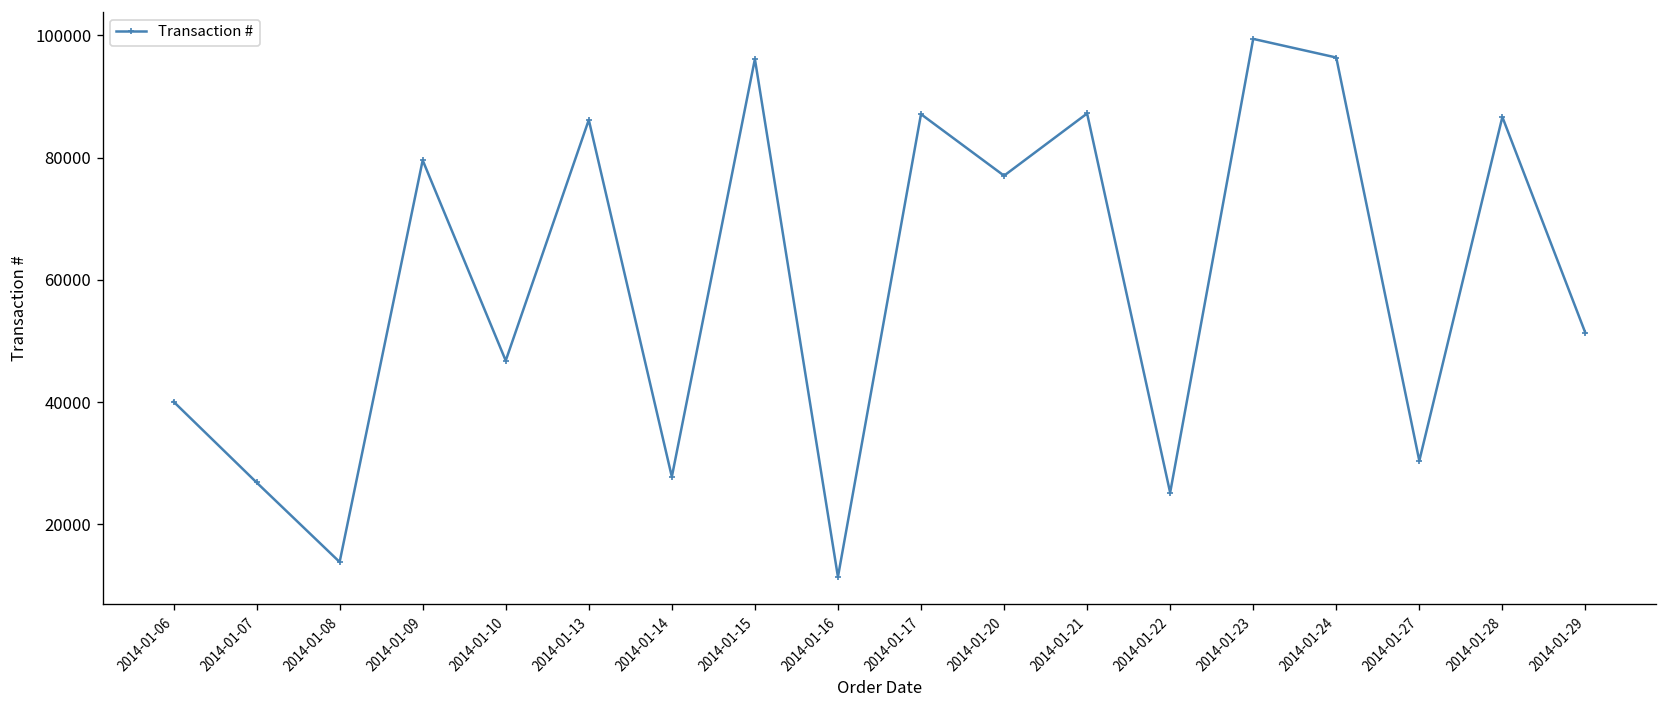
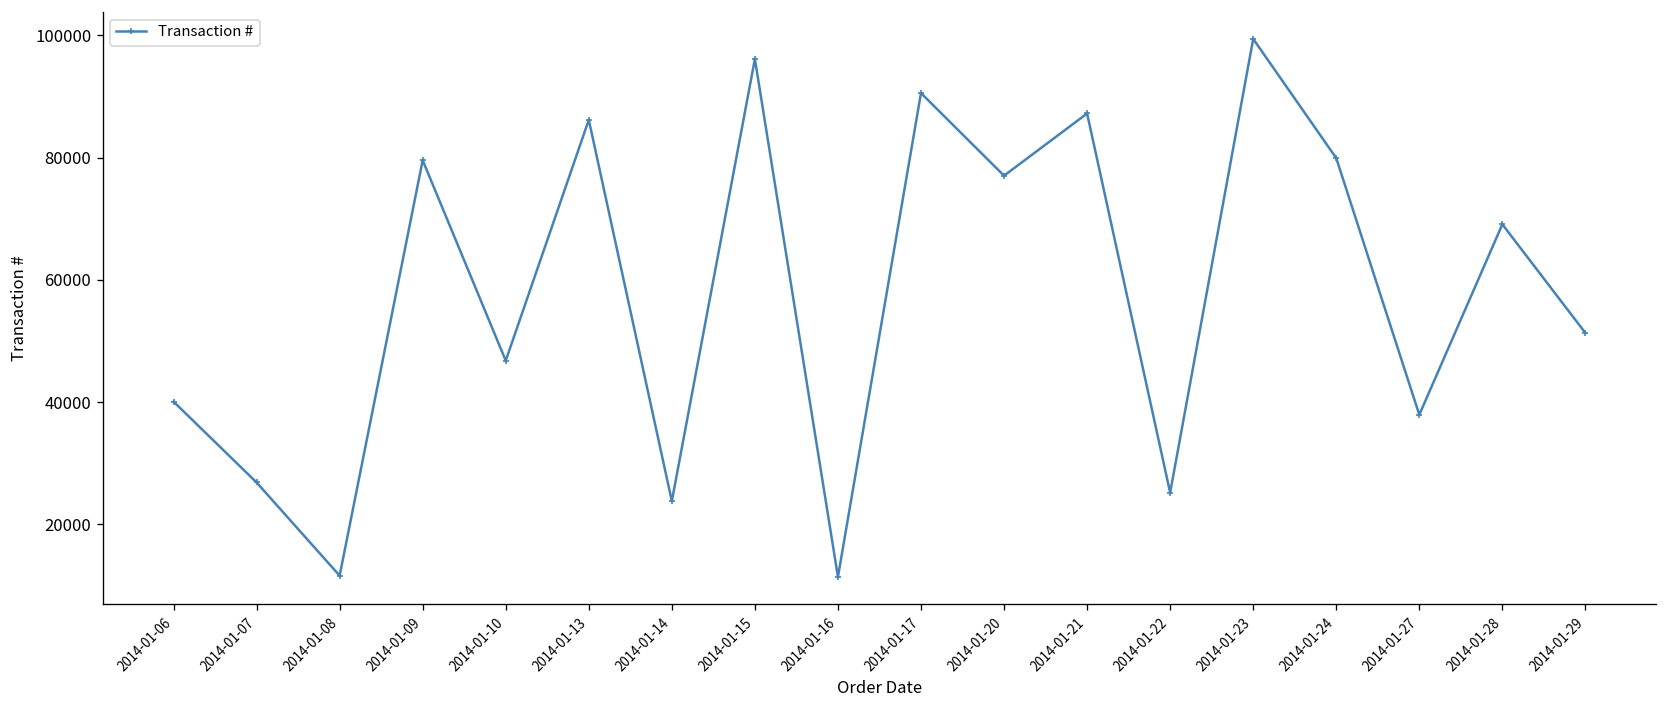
  {
    "2014-01-06": 40000,
    "2014-01-07": 27000,
-   "2014-01-08": 14000,
+   "2014-01-08": 12000,
    "2014-01-09": 80000,
    "2014-01-10": 47000,
    "2014-01-13": 86000,
-   "2014-01-14": 28000,
+   "2014-01-14": 24000,
    "2014-01-15": 96000,
    "2014-01-16": 11000,
-   "2014-01-17": 87000,
+   "2014-01-17": 91000,
    "2014-01-20": 77000,
    "2014-01-21": 87000,
    "2014-01-22": 25000,
    "2014-01-23": 99000,
-   "2014-01-24": 96000,
-   "2014-01-27": 30000,
-   "2014-01-28": 87000,
+   "2014-01-24": 80000,
+   "2014-01-27": 38000,
+   "2014-01-28": 69000,
    "2014-01-29": 51000
  }
